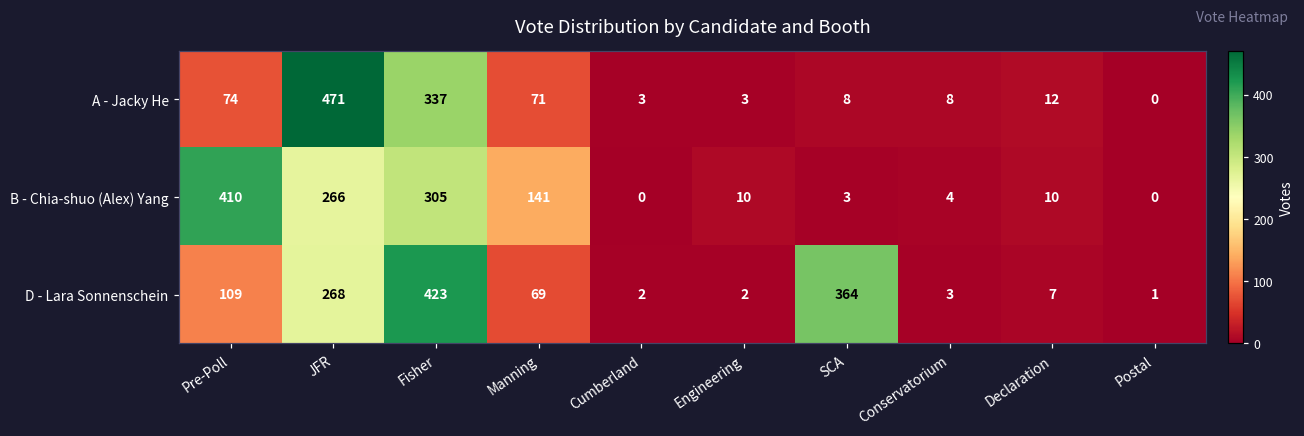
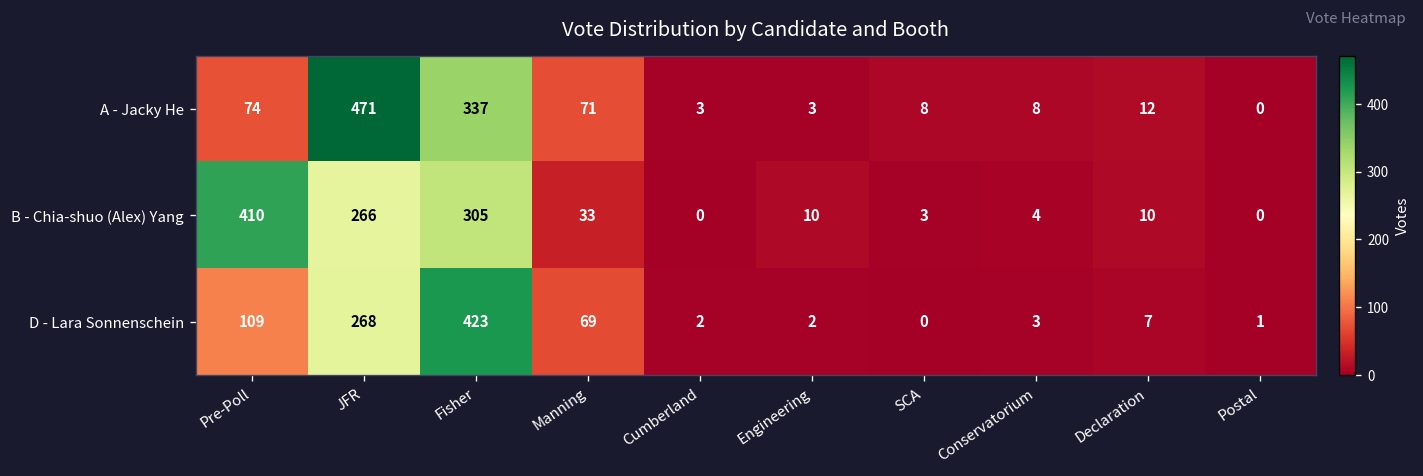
  {
    "A - Jacky He": {
      "Pre-Poll": 74,
      "JFR": 471,
      "Fisher": 337,
      "Manning": 71,
      "Cumberland": 3,
      "Engineering": 3,
      "SCA": 8,
      "Conservatorium": 8,
      "Declaration": 12,
      "Postal": 0
    },
    "B - Chia-shuo (Alex) Yang": {
      "Pre-Poll": 410,
      "JFR": 266,
      "Fisher": 305,
-     "Manning": 141,
+     "Manning": 33,
      "Cumberland": 0,
      "Engineering": 10,
      "SCA": 3,
      "Conservatorium": 4,
      "Declaration": 10,
      "Postal": 0
    },
    "D - Lara Sonnenschein": {
      "Pre-Poll": 109,
      "JFR": 268,
      "Fisher": 423,
      "Manning": 69,
      "Cumberland": 2,
      "Engineering": 2,
-     "SCA": 364,
+     "SCA": 0,
      "Conservatorium": 3,
      "Declaration": 7,
      "Postal": 1
    }
  }
